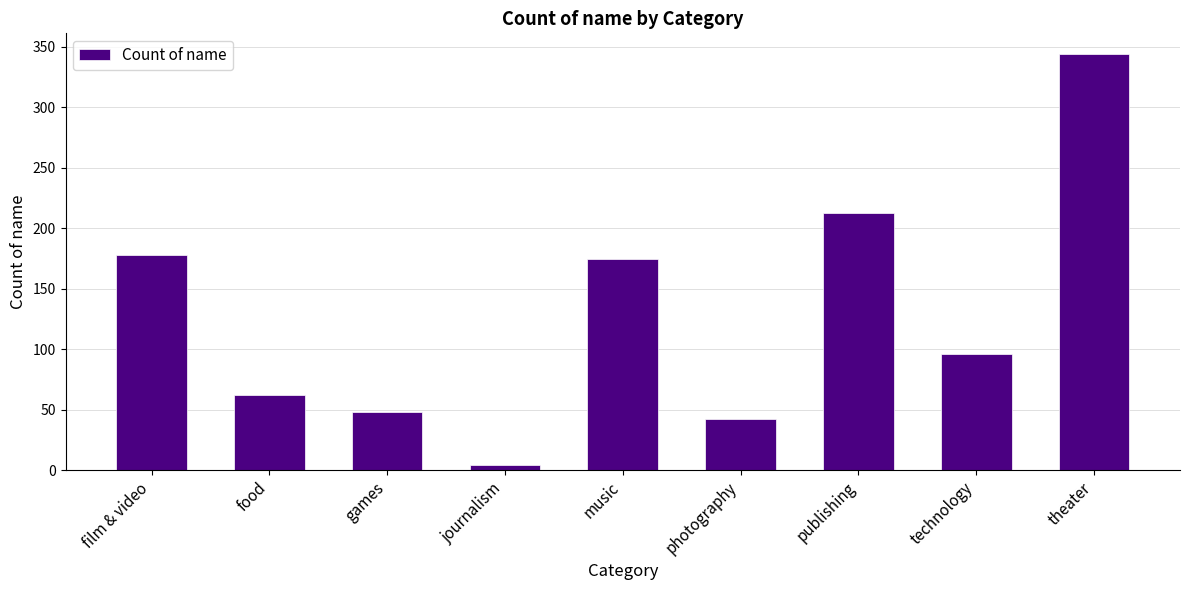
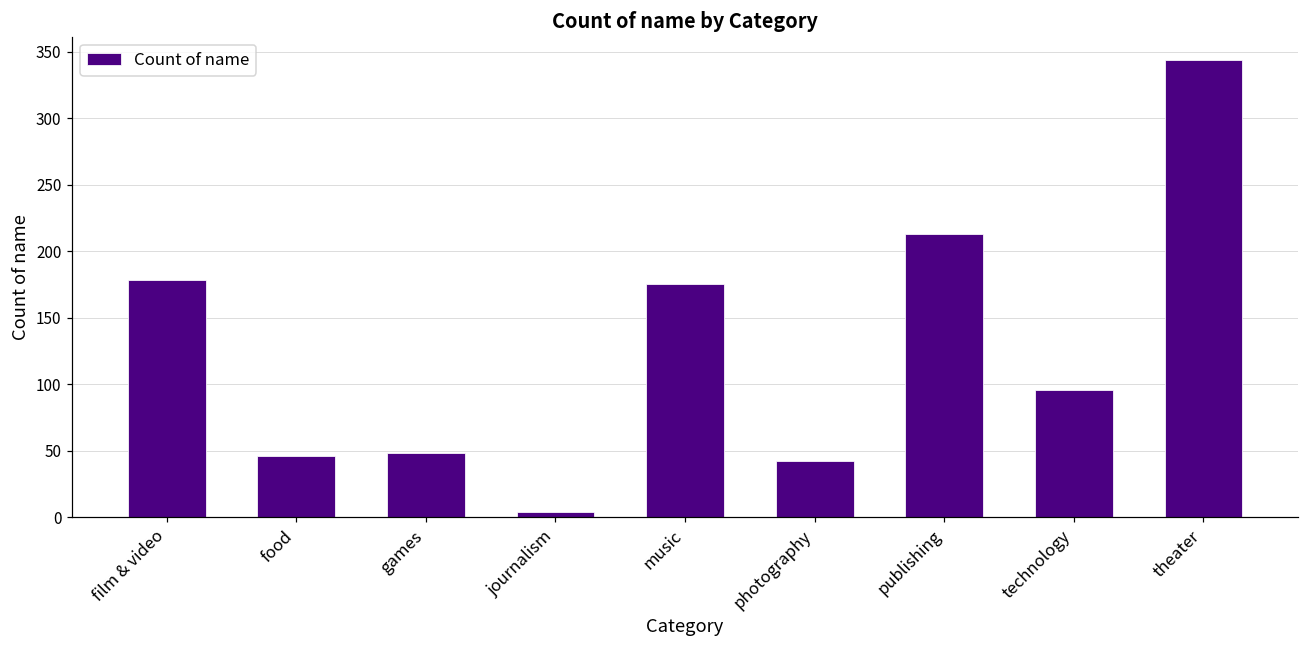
  {
    "film & video": 178,
-   "food": 62,
+   "food": 46,
    "games": 48,
    "journalism": 4,
    "music": 175,
    "photography": 42,
    "publishing": 213,
    "technology": 96,
    "theater": 344
  }
